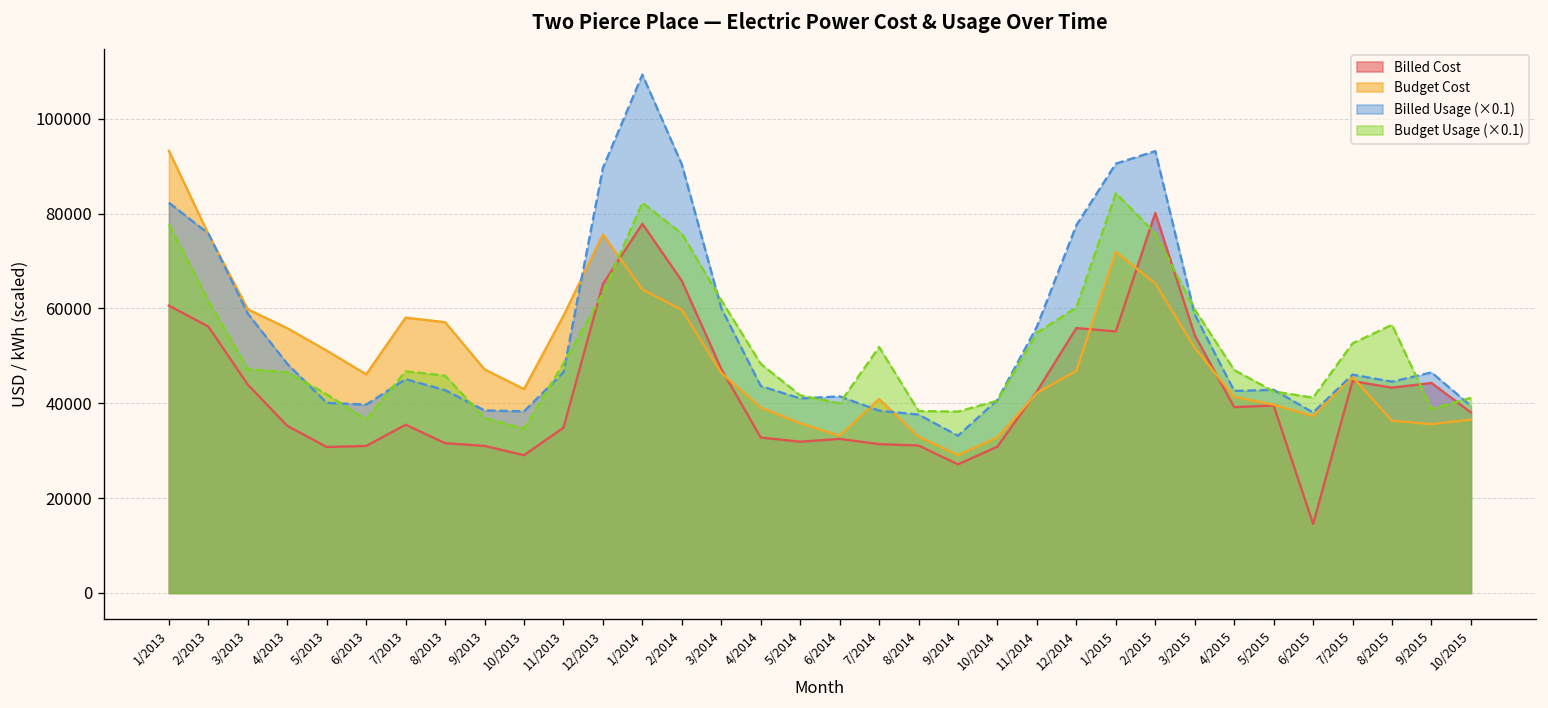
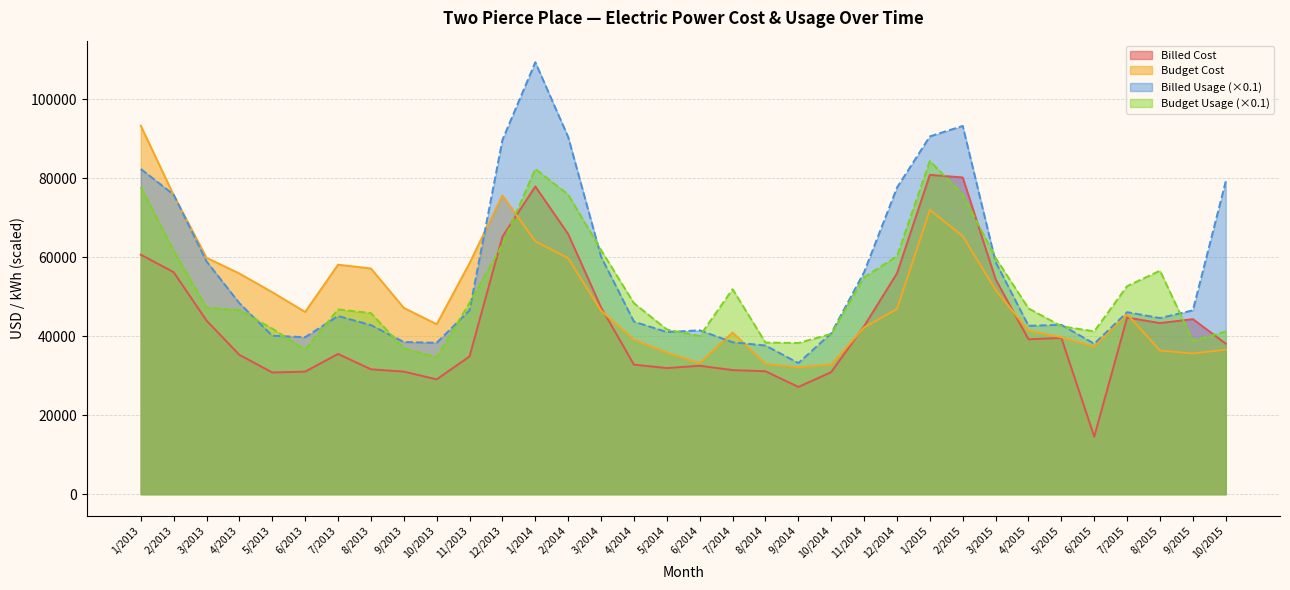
  {
    "Billed Cost": {
      "1/2013": 61000,
      "2/2013": 56000,
      "3/2013": 44000,
      "4/2013": 35000,
      "5/2013": 31000,
      "6/2013": 31000,
      "7/2013": 35000,
      "8/2013": 32000,
      "9/2013": 31000,
      "10/2013": 29000,
      "11/2013": 35000,
      "12/2013": 65000,
      "1/2014": 78000,
      "2/2014": 66000,
      "3/2014": 47000,
      "4/2014": 33000,
      "5/2014": 32000,
      "6/2014": 32000,
      "7/2014": 31000,
      "8/2014": 31000,
      "9/2014": 27000,
      "10/2014": 31000,
      "12/2014": 56000,
-     "1/2015": 55000,
+     "1/2015": 81000,
      "2/2015": 80000,
      "3/2015": 54000,
      "4/2015": 39000,
      "6/2015": 15000,
      "7/2015": 45000,
      "8/2015": 43000,
      "9/2015": 44000,
      "10/2015": 38000
    },
    "Budget Cost": {
      "1/2013": 93000,
      "3/2013": 60000,
      "4/2013": 56000,
      "5/2013": 51000,
      "6/2013": 46000,
      "7/2013": 58000,
      "8/2013": 57000,
      "9/2013": 47000,
      "10/2013": 43000,
      "11/2013": 58000,
      "12/2013": 76000,
      "1/2014": 64000,
      "2/2014": 60000,
      "3/2014": 46000,
      "4/2014": 39000,
      "5/2014": 36000,
      "6/2014": 33000,
      "7/2014": 41000,
      "8/2014": 33000,
-     "9/2014": 29000,
+     "9/2014": 32000,
      "10/2014": 33000,
      "12/2014": 47000,
      "1/2015": 72000,
      "2/2015": 65000,
      "3/2015": 52000,
      "4/2015": 41000,
      "6/2015": 37000,
      "8/2015": 36000,
      "9/2015": 36000,
      "10/2015": 37000
    },
    "Billed Usage (×0.1)": {
      "1/2013": 82000,
      "3/2013": 59000,
      "4/2013": 48000,
      "5/2013": 40000,
      "6/2013": 40000,
      "7/2013": 45000,
      "8/2013": 43000,
      "9/2013": 39000,
      "10/2013": 38000,
      "11/2013": 47000,
      "12/2013": 90000,
      "1/2014": 109000,
      "2/2014": 90000,
      "3/2014": 60000,
      "4/2014": 44000,
      "6/2014": 41000,
      "7/2014": 38000,
      "8/2014": 38000,
      "9/2014": 33000,
      "11/2014": 56000,
      "12/2014": 78000,
      "1/2015": 91000,
      "2/2015": 93000,
      "3/2015": 59000,
      "4/2015": 43000,
      "6/2015": 38000,
      "8/2015": 45000,
      "9/2015": 47000,
-     "10/2015": 39000
+     "10/2015": 79000
    },
    "Budget Usage (×0.1)": {
      "1/2013": 78000,
      "2/2013": 62000,
      "3/2013": 47000,
      "4/2013": 47000,
      "5/2013": 42000,
      "6/2013": 37000,
      "7/2013": 47000,
      "8/2013": 46000,
      "9/2013": 37000,
      "10/2013": 35000,
      "11/2013": 48000,
      "12/2013": 63000,
      "1/2014": 82000,
      "2/2014": 76000,
      "3/2014": 62000,
      "4/2014": 48000,
      "6/2014": 40000,
      "7/2014": 52000,
      "8/2014": 38000,
      "9/2014": 38000,
      "11/2014": 55000,
      "12/2014": 60000,
      "1/2015": 84000,
      "2/2015": 76000,
      "3/2015": 60000,
      "4/2015": 47000,
      "6/2015": 41000,
      "7/2015": 53000,
      "8/2015": 57000,
      "9/2015": 39000,
      "10/2015": 41000
    }
  }
